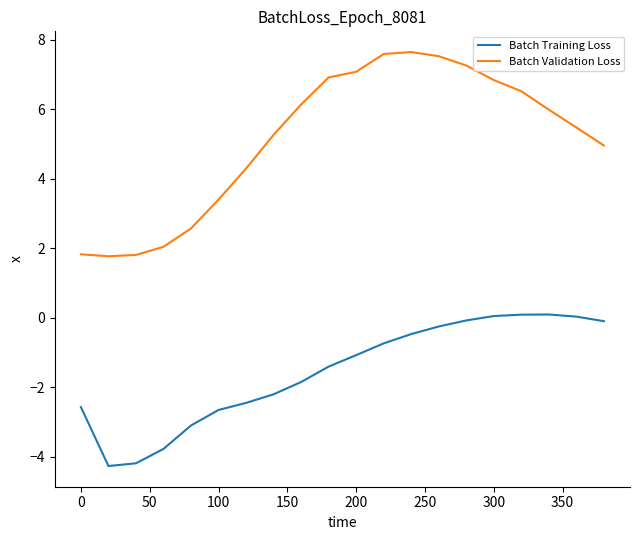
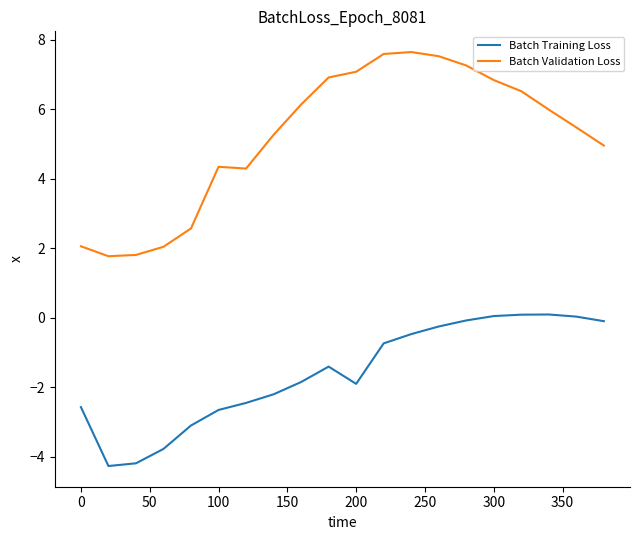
  {
    "Batch Training Loss": {
      "0": -2.6,
      "100": -2.7,
-     "200": -1.1,
+     "200": -1.9,
      "300": 0.0
    },
    "Batch Validation Loss": {
-     "0": 1.8,
-     "100": 3.4,
+     "0": 2.1,
+     "100": 4.3,
      "200": 7.1,
      "300": 6.8
    }
  }
